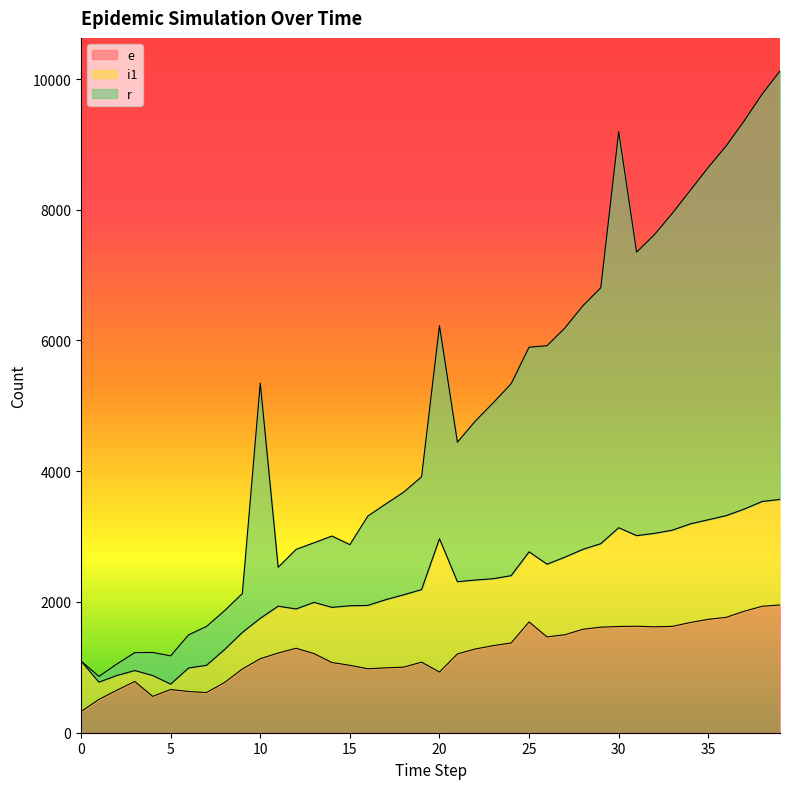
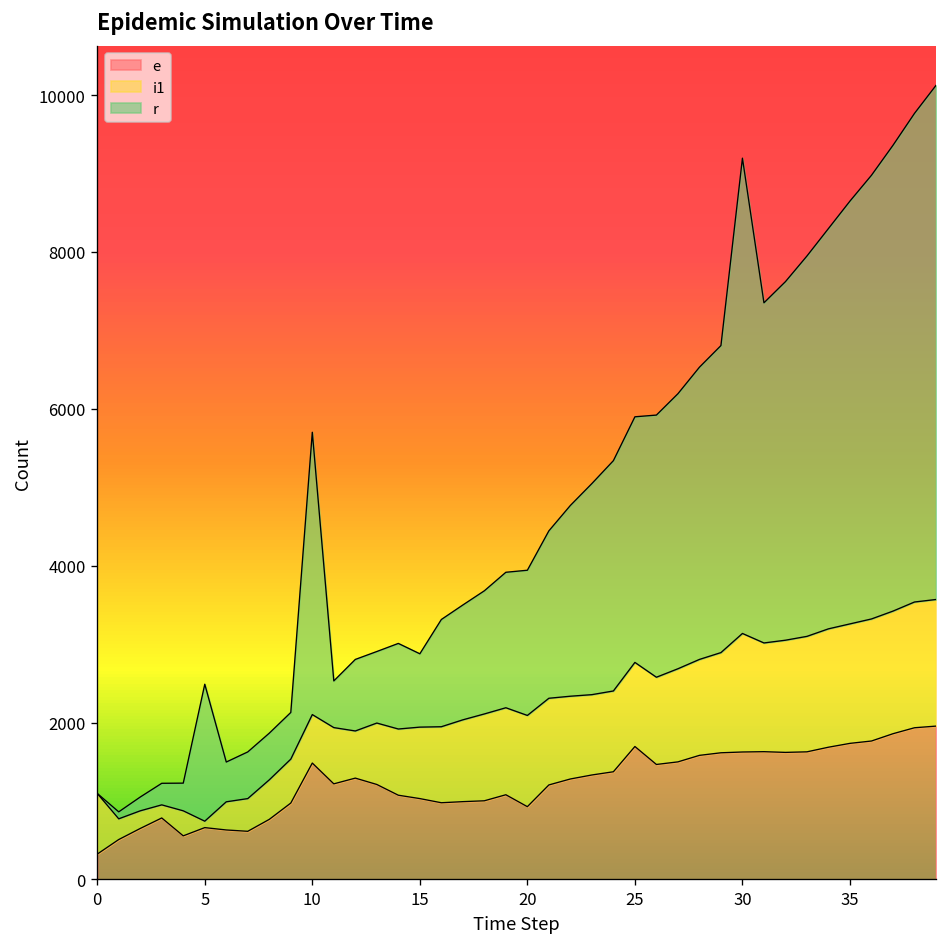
  {
    "e": {
      "0": 300,
      "5": 700,
-     "10": 1100,
+     "10": 1500,
      "15": 1000,
      "20": 900,
      "25": 1700,
      "30": 1600,
      "35": 1700
    },
    "i1": {
      "5": 100,
      "10": 600,
      "15": 900,
-     "20": 2000,
+     "20": 1200,
      "25": 1100,
      "30": 1500,
      "35": 1500
    },
    "r": {
-     "5": 400,
+     "5": 1700,
      "10": 3600,
      "15": 900,
-     "20": 3300,
+     "20": 1900,
      "25": 3100,
      "30": 6100,
      "35": 5400
    }
  }
